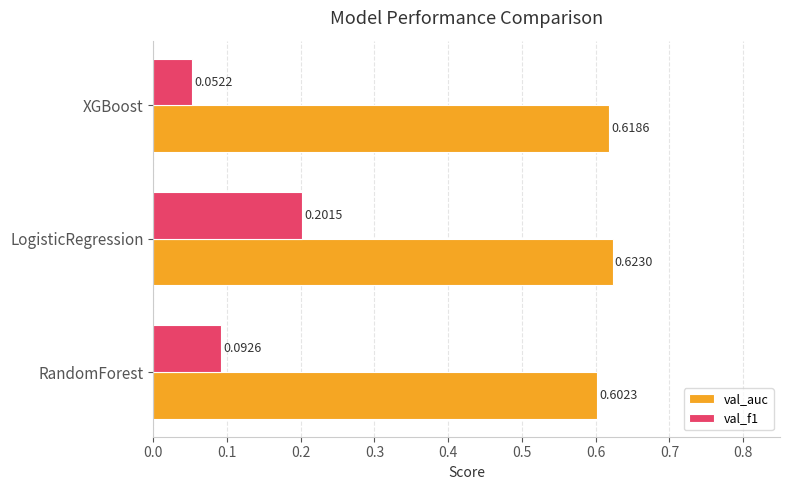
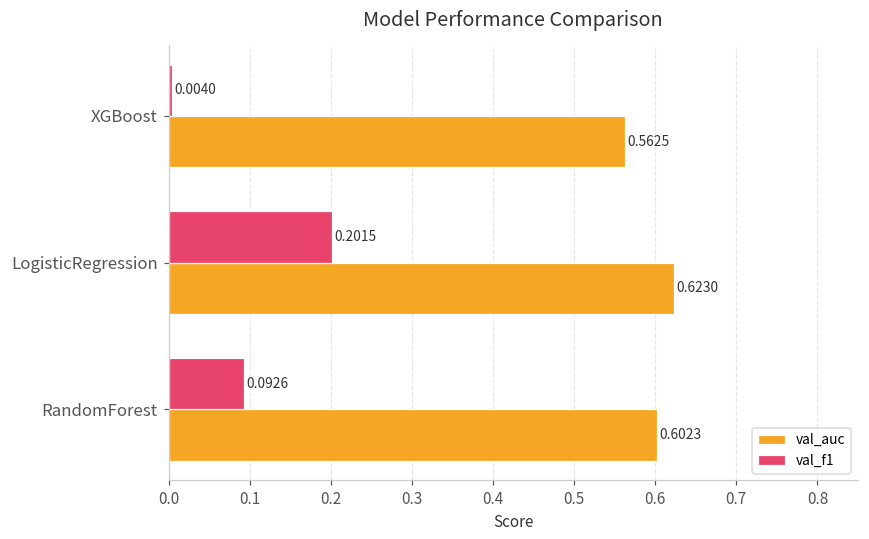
  {
    "val_auc": {
-     "XGBoost": 0.6186,
+     "XGBoost": 0.5625,
      "LogisticRegression": 0.6230,
      "RandomForest": 0.6023
    },
    "val_f1": {
-     "XGBoost": 0.0522,
+     "XGBoost": 0.0040,
      "LogisticRegression": 0.2015,
      "RandomForest": 0.0926
    }
  }
